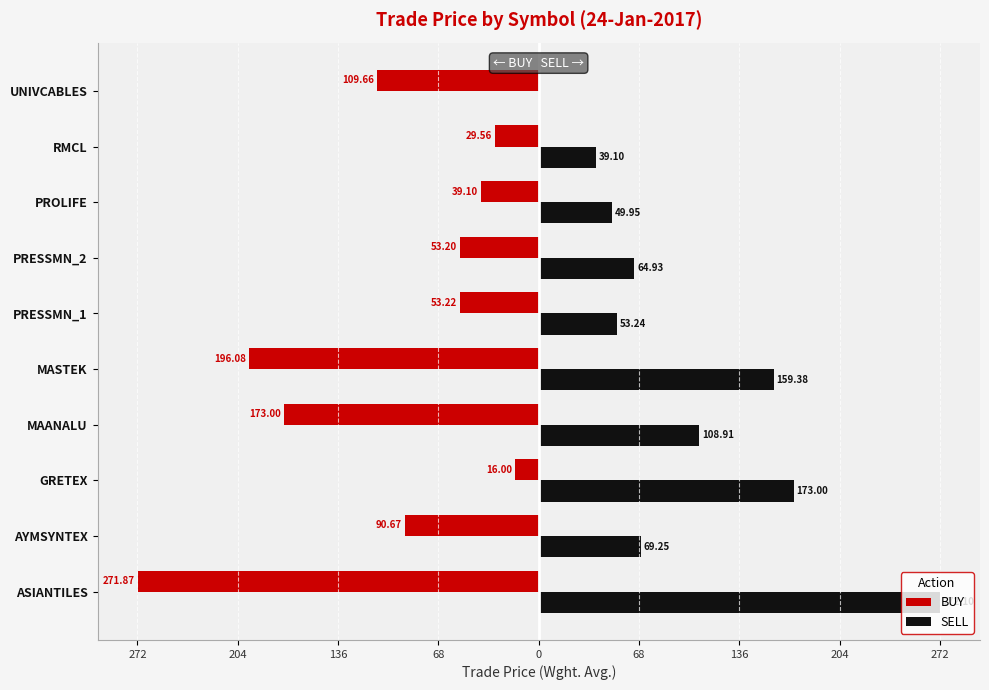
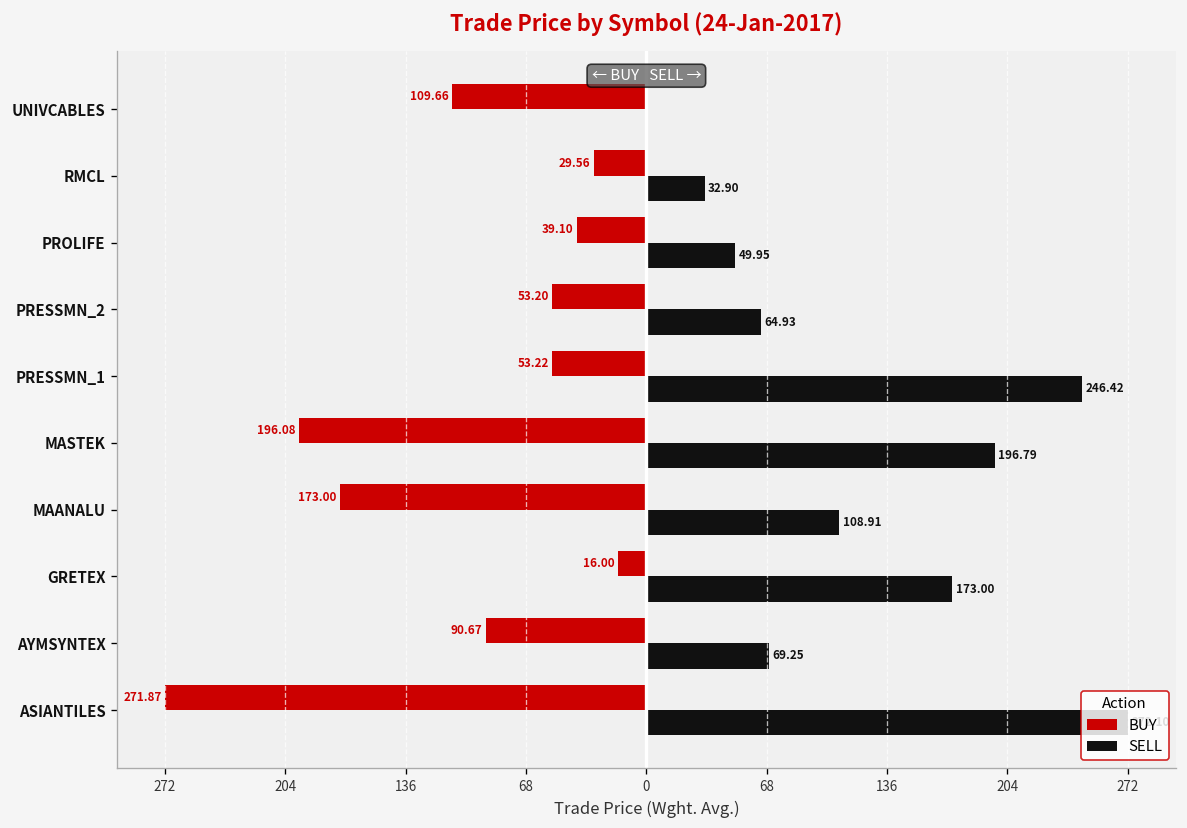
  {
    "SELL": {
-     "RMCL": 39.10,
+     "RMCL": 32.90,
      "PROLIFE": 49.95,
      "PRESSMN_2": 64.93,
-     "PRESSMN_1": 53.24,
-     "MASTEK": 159.38,
+     "PRESSMN_1": 246.42,
+     "MASTEK": 196.79,
      "MAANALU": 108.91,
      "GRETEX": 173.00,
      "AYMSYNTEX": 69.25
    }
  }
